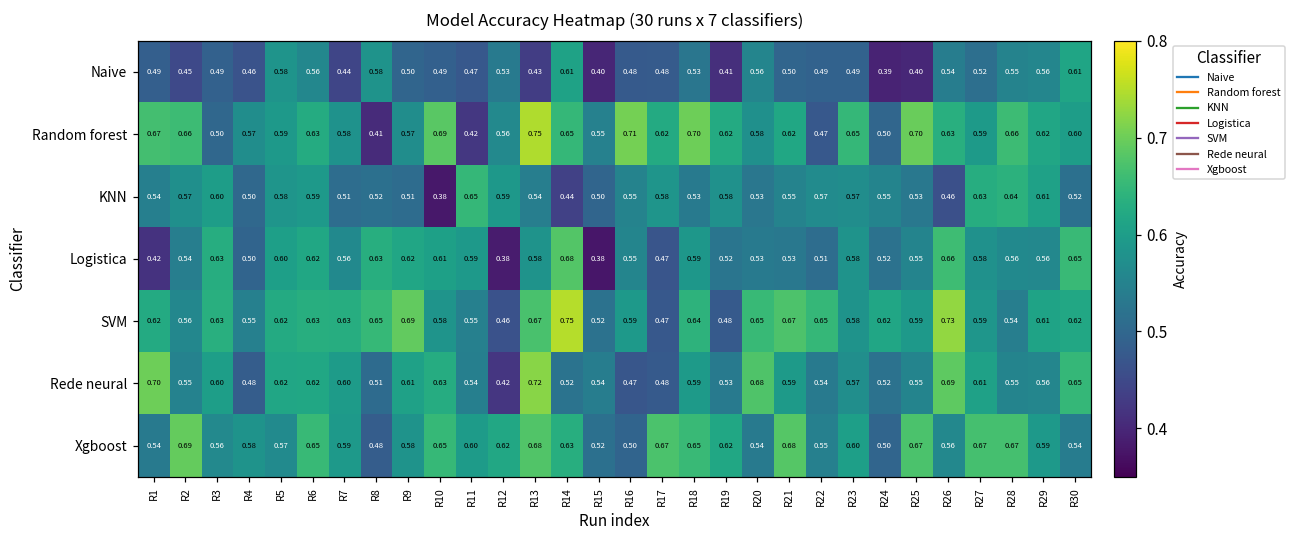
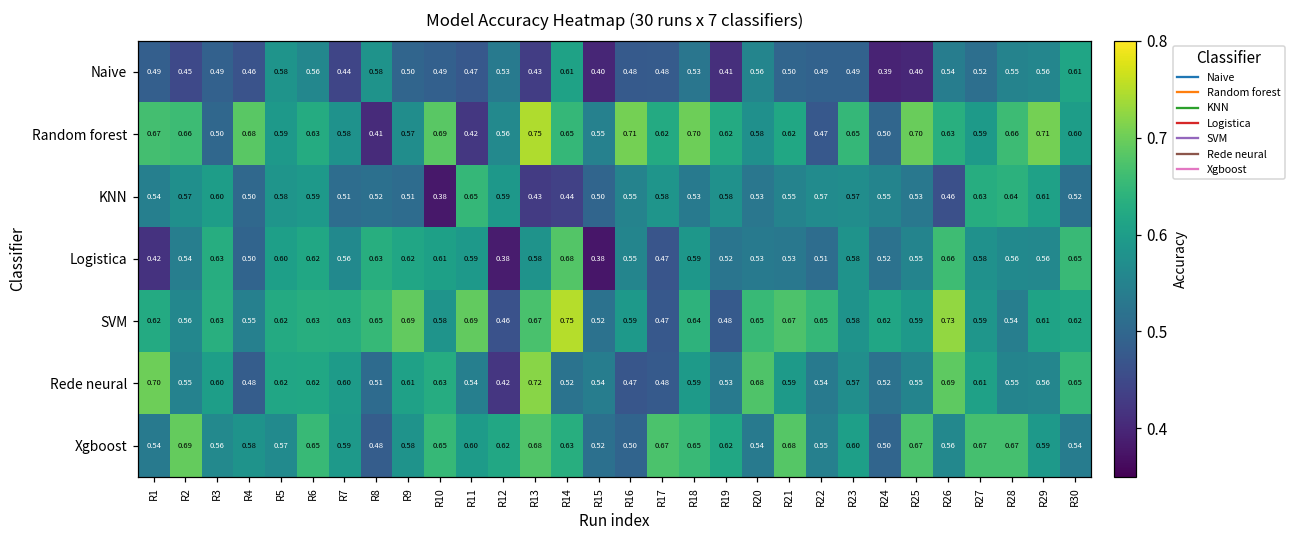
  {
    "Random forest": {
      "R1": 0.67,
      "R2": 0.66,
      "R3": 0.50,
-     "R4": 0.57,
+     "R4": 0.68,
      "R5": 0.59,
      "R6": 0.63,
      "R7": 0.58,
      "R8": 0.41,
      "R9": 0.57,
      "R10": 0.69,
      "R11": 0.42,
      "R12": 0.56,
      "R13": 0.75,
      "R14": 0.65,
      "R15": 0.55,
      "R16": 0.71,
      "R17": 0.62,
      "R18": 0.70,
      "R19": 0.62,
      "R20": 0.58,
      "R21": 0.62,
      "R22": 0.47,
      "R23": 0.65,
      "R24": 0.50,
      "R25": 0.70,
      "R26": 0.63,
      "R27": 0.59,
      "R28": 0.66,
-     "R29": 0.62,
+     "R29": 0.71,
      "R30": 0.60
    },
    "KNN": {
      "R1": 0.54,
      "R2": 0.57,
      "R3": 0.60,
      "R4": 0.50,
      "R5": 0.58,
      "R6": 0.59,
      "R7": 0.51,
      "R8": 0.52,
      "R9": 0.51,
      "R10": 0.38,
      "R11": 0.65,
      "R12": 0.59,
-     "R13": 0.54,
+     "R13": 0.43,
      "R14": 0.44,
      "R15": 0.50,
      "R16": 0.55,
      "R17": 0.58,
      "R18": 0.53,
      "R19": 0.58,
      "R20": 0.53,
      "R21": 0.55,
      "R22": 0.57,
      "R23": 0.57,
      "R24": 0.55,
      "R25": 0.53,
      "R26": 0.46,
      "R27": 0.63,
      "R28": 0.64,
      "R29": 0.61,
      "R30": 0.52
    },
    "SVM": {
      "R1": 0.62,
      "R2": 0.56,
      "R3": 0.63,
      "R4": 0.55,
      "R5": 0.62,
      "R6": 0.63,
      "R7": 0.63,
      "R8": 0.65,
      "R9": 0.69,
      "R10": 0.58,
-     "R11": 0.55,
+     "R11": 0.69,
      "R12": 0.46,
      "R13": 0.67,
      "R14": 0.75,
      "R15": 0.52,
      "R16": 0.59,
      "R17": 0.47,
      "R18": 0.64,
      "R19": 0.48,
      "R20": 0.65,
      "R21": 0.67,
      "R22": 0.65,
      "R23": 0.58,
      "R24": 0.62,
      "R25": 0.59,
      "R26": 0.73,
      "R27": 0.59,
      "R28": 0.54,
      "R29": 0.61,
      "R30": 0.62
    }
  }
